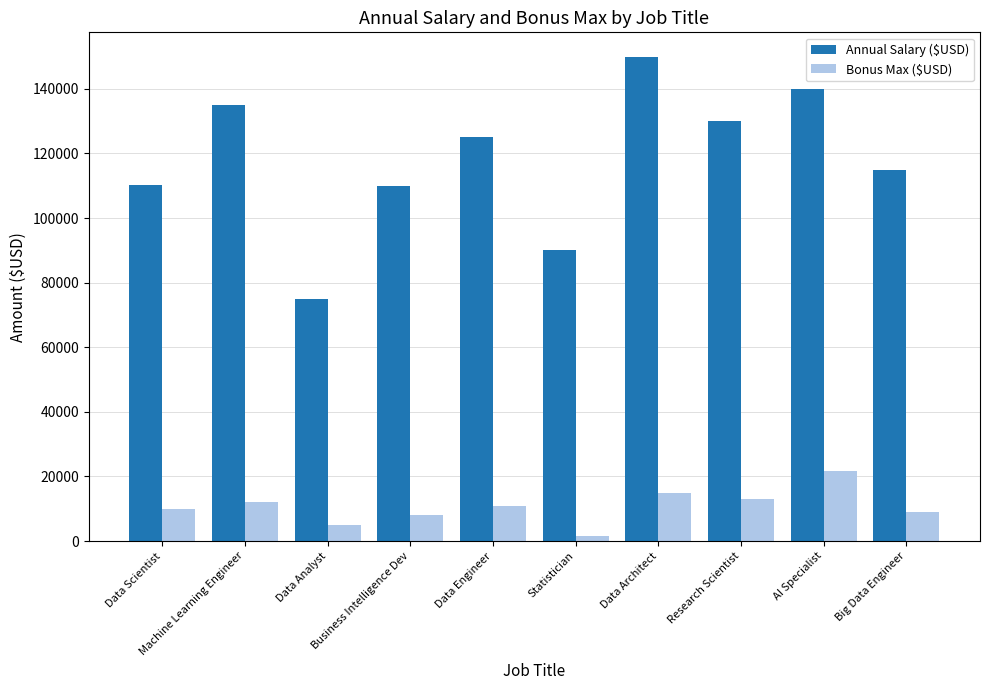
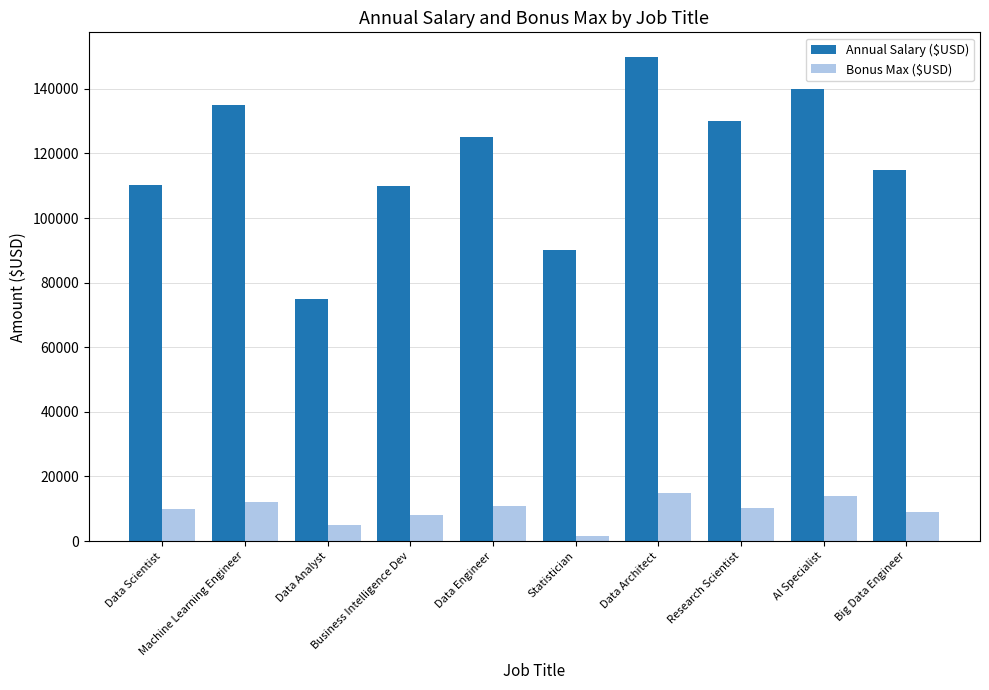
  {
    "Annual Salary ($USD)": {
      "Data Scientist": 110000,
      "Machine Learning Engineer": 135000,
      "Data Analyst": 75000,
      "Business Intelligence Dev": 110000,
      "Data Engineer": 125000,
      "Statistician": 90000,
      "Data Architect": 150000,
      "Research Scientist": 130000,
      "AI Specialist": 140000,
      "Big Data Engineer": 115000
    },
    "Bonus Max ($USD)": {
      "Data Scientist": 10000,
      "Machine Learning Engineer": 12000,
      "Data Analyst": 5000,
      "Business Intelligence Dev": 8000,
      "Data Engineer": 11000,
      "Statistician": 2000,
      "Data Architect": 15000,
-     "Research Scientist": 13000,
-     "AI Specialist": 22000,
+     "Research Scientist": 10000,
+     "AI Specialist": 14000,
      "Big Data Engineer": 9000
    }
  }
